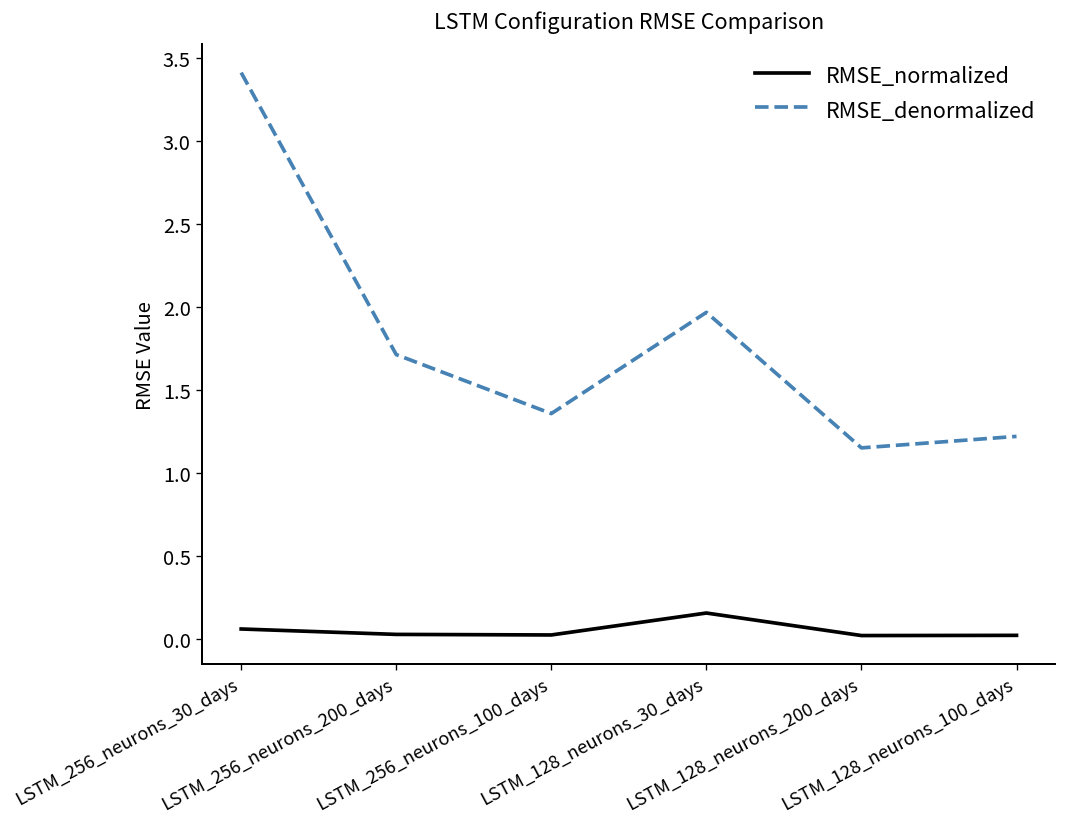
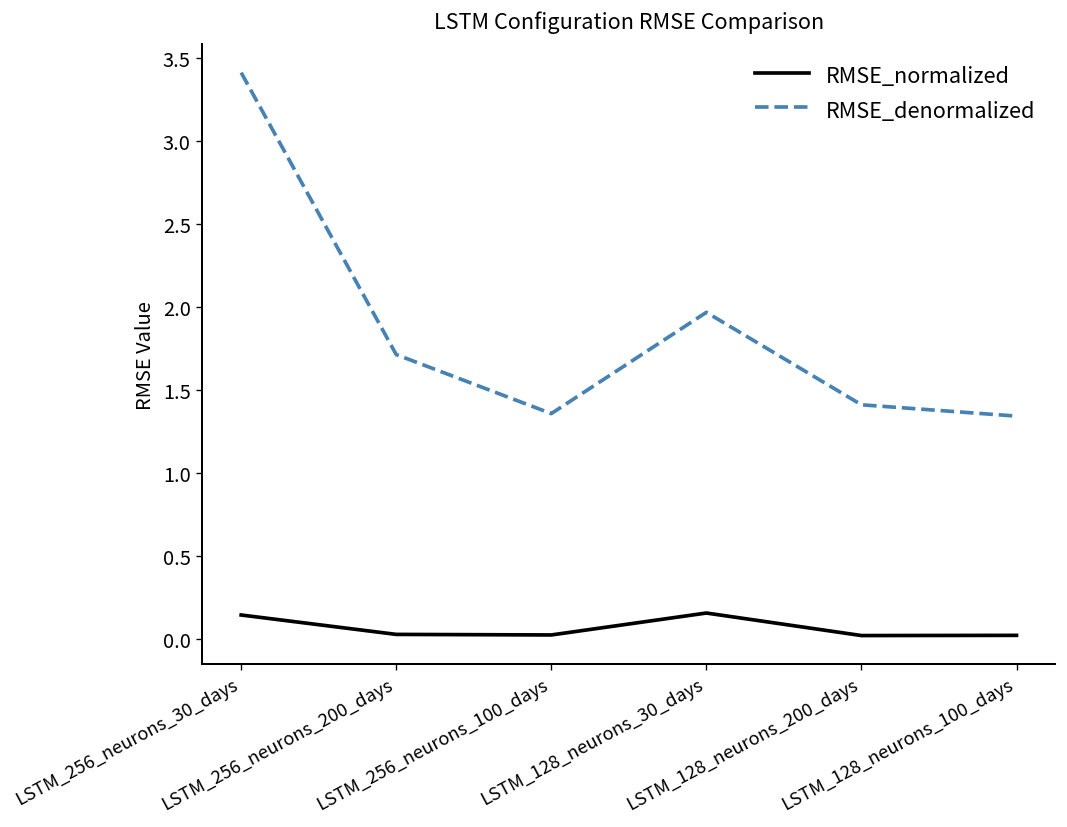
  {
    "RMSE_normalized": {
-     "LSTM_256_neurons_30_days": 0.06,
+     "LSTM_256_neurons_30_days": 0.14,
      "LSTM_256_neurons_200_days": 0.03,
      "LSTM_256_neurons_100_days": 0.02,
      "LSTM_128_neurons_30_days": 0.16,
      "LSTM_128_neurons_200_days": 0.02,
      "LSTM_128_neurons_100_days": 0.02
    },
    "RMSE_denormalized": {
      "LSTM_256_neurons_30_days": 3.41,
      "LSTM_256_neurons_200_days": 1.71,
      "LSTM_256_neurons_100_days": 1.36,
      "LSTM_128_neurons_30_days": 1.97,
-     "LSTM_128_neurons_200_days": 1.15,
-     "LSTM_128_neurons_100_days": 1.22
+     "LSTM_128_neurons_200_days": 1.41,
+     "LSTM_128_neurons_100_days": 1.34
    }
  }
